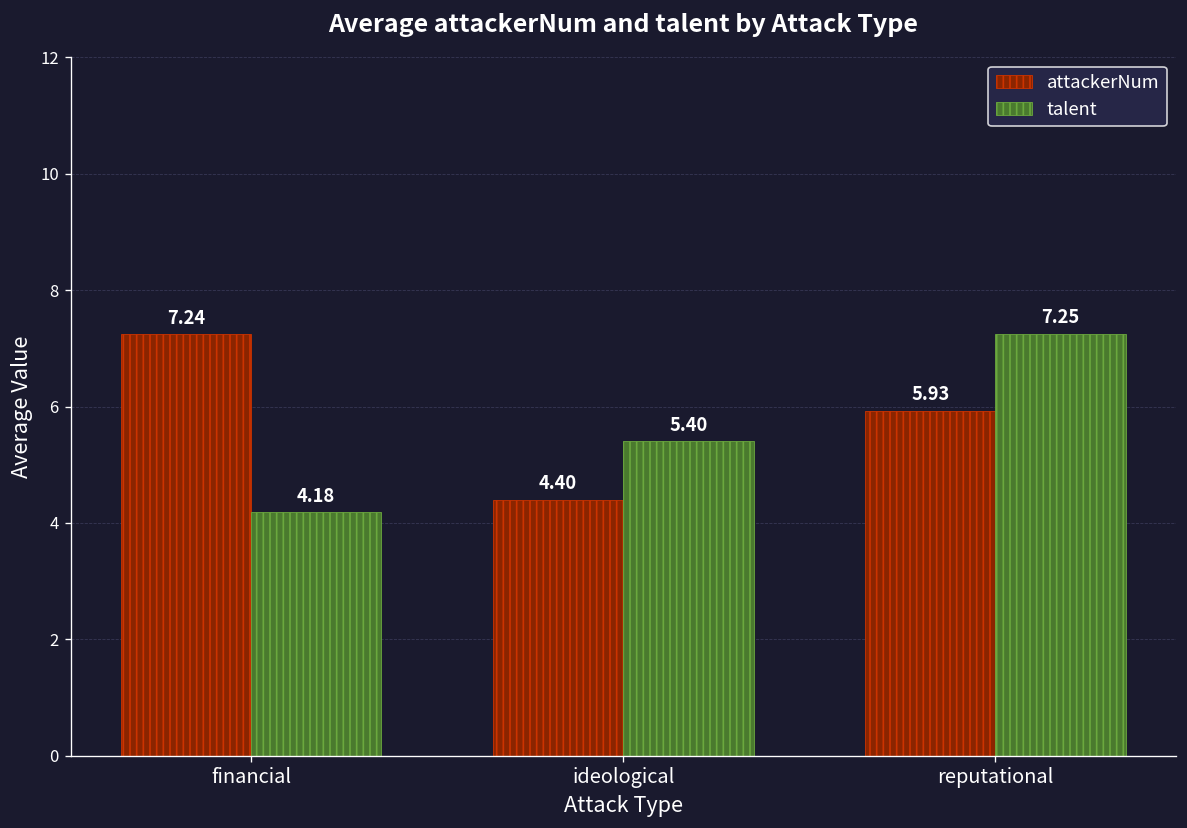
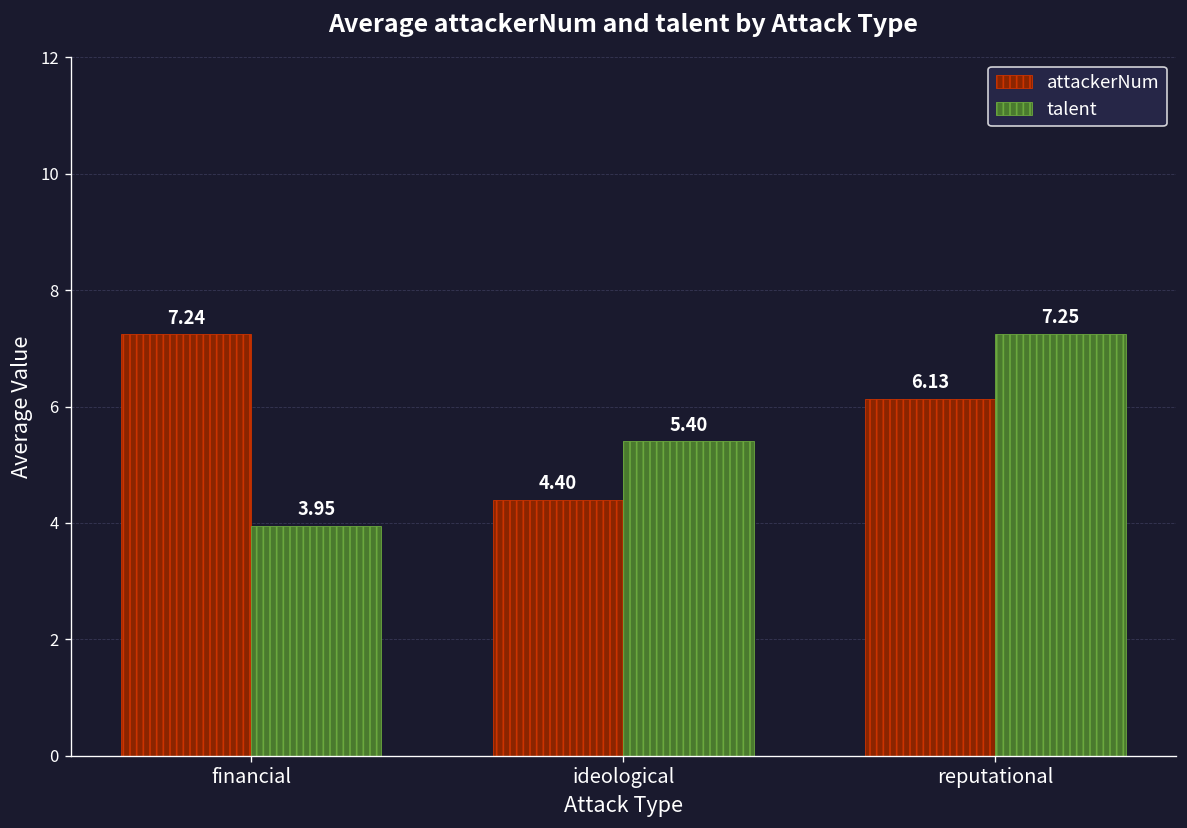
  {
    "attackerNum": {
      "financial": 7.24,
      "ideological": 4.40,
-     "reputational": 5.93
+     "reputational": 6.13
    },
    "talent": {
-     "financial": 4.18,
+     "financial": 3.95,
      "ideological": 5.40,
      "reputational": 7.25
    }
  }
